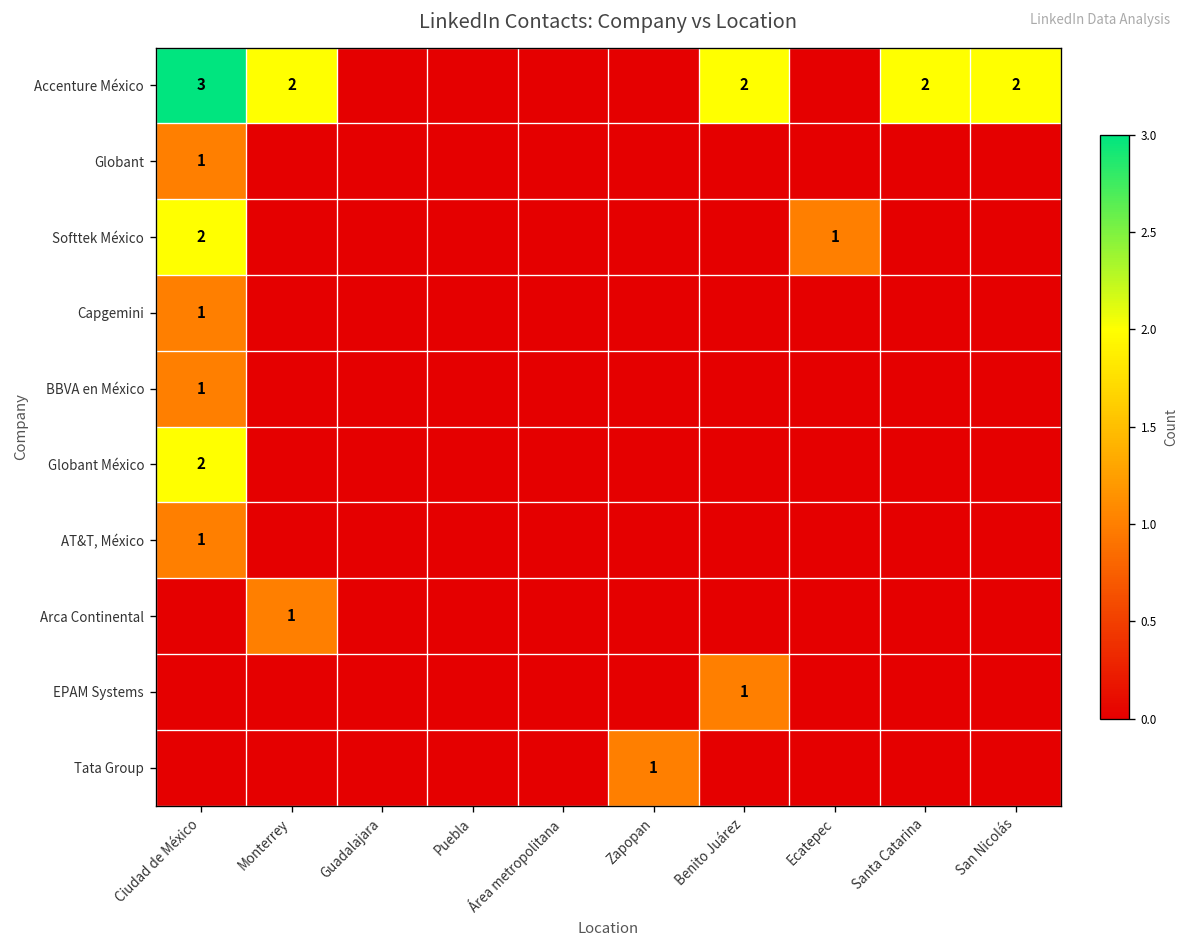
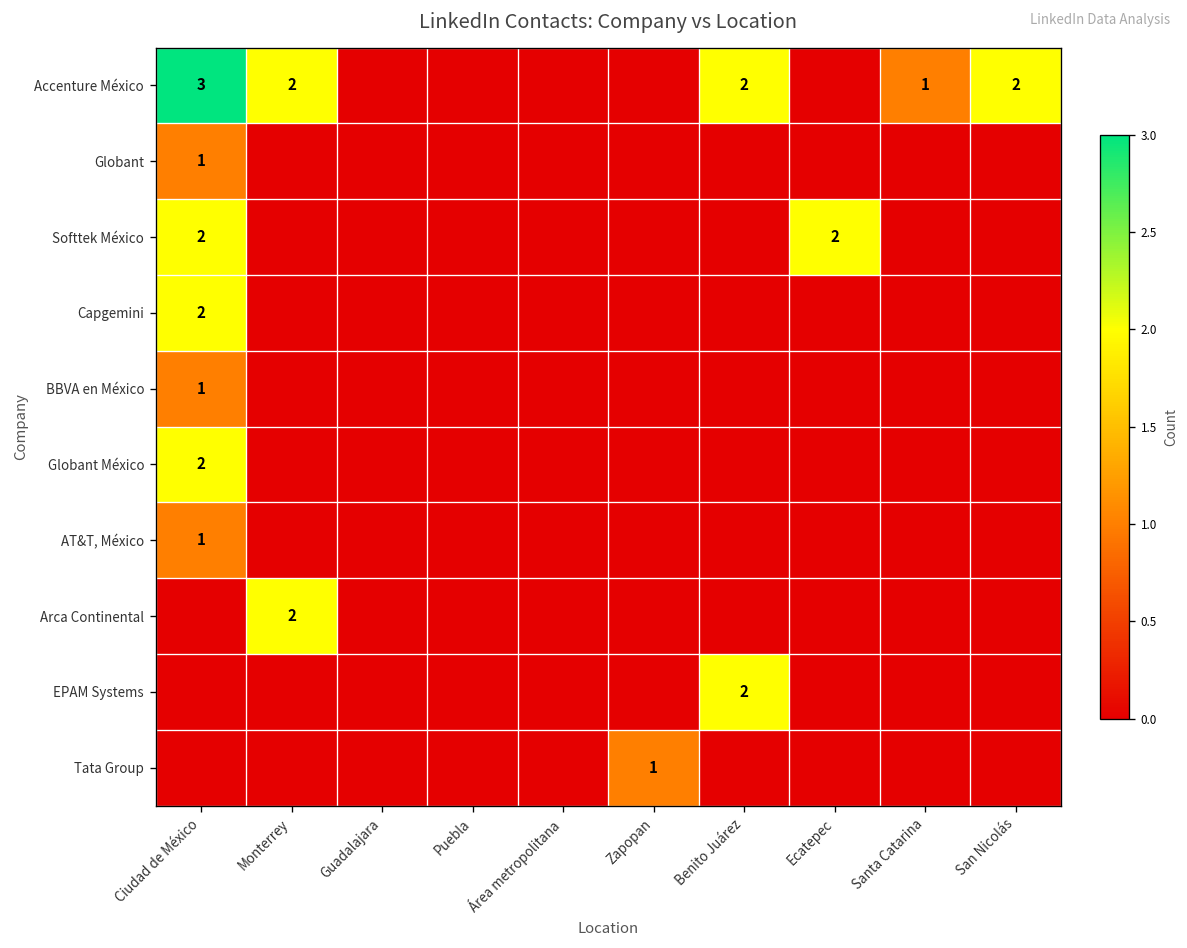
  {
    "Accenture México": {
      "Ciudad de México": 3,
      "Monterrey": 2,
      "Benito Juárez": 2,
-     "Santa Catarina": 2,
+     "Santa Catarina": 1,
      "San Nicolás": 2
    },
    "Globant": {
      "Ciudad de México": 1
    },
    "Softtek México": {
      "Ciudad de México": 2,
-     "Ecatepec": 1
+     "Ecatepec": 2
    },
    "Capgemini": {
-     "Ciudad de México": 1
+     "Ciudad de México": 2
    },
    "BBVA en México": {
      "Ciudad de México": 1
    },
    "Globant México": {
      "Ciudad de México": 2
    },
    "AT&T, México": {
      "Ciudad de México": 1
    },
    "Arca Continental": {
-     "Monterrey": 1
+     "Monterrey": 2
    },
    "EPAM Systems": {
-     "Benito Juárez": 1
+     "Benito Juárez": 2
    },
    "Tata Group": {
      "Zapopan": 1
    }
  }
